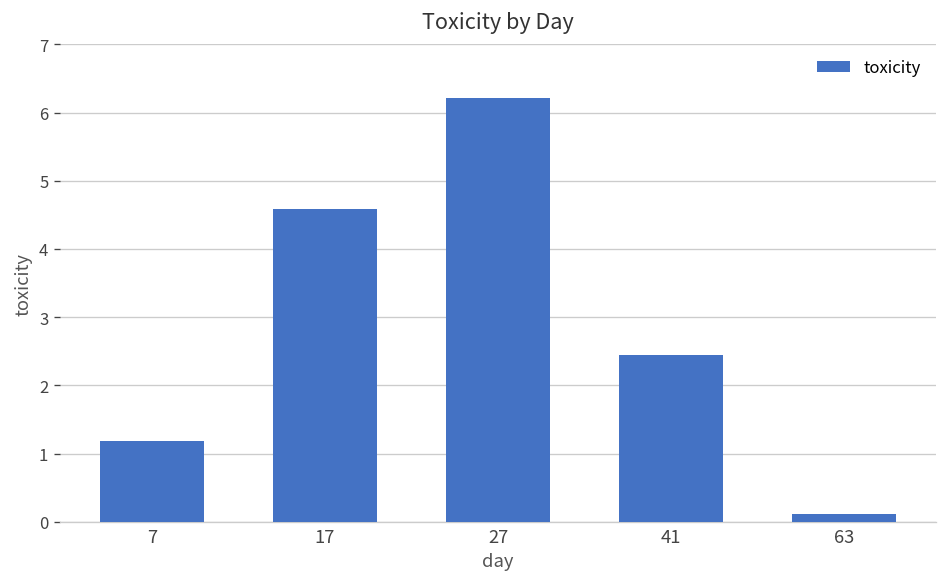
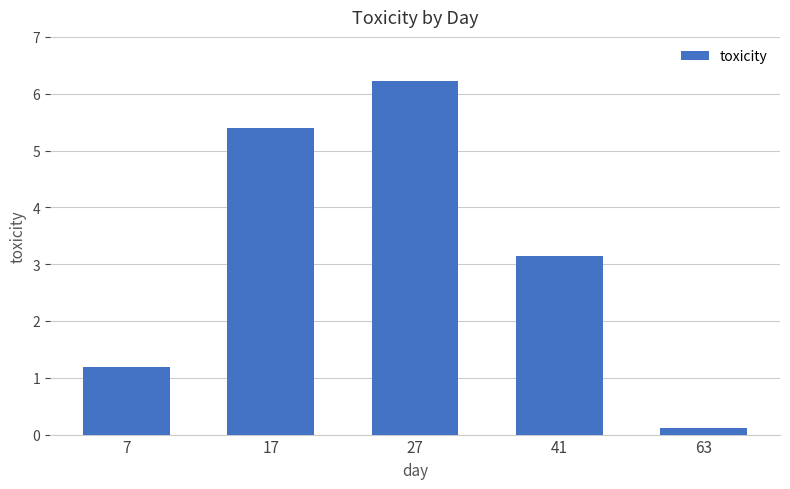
  {
    "7": 1.2,
-   "17": 4.6,
+   "17": 5.4,
    "27": 6.2,
-   "41": 2.5,
+   "41": 3.2,
    "63": 0.1
  }
